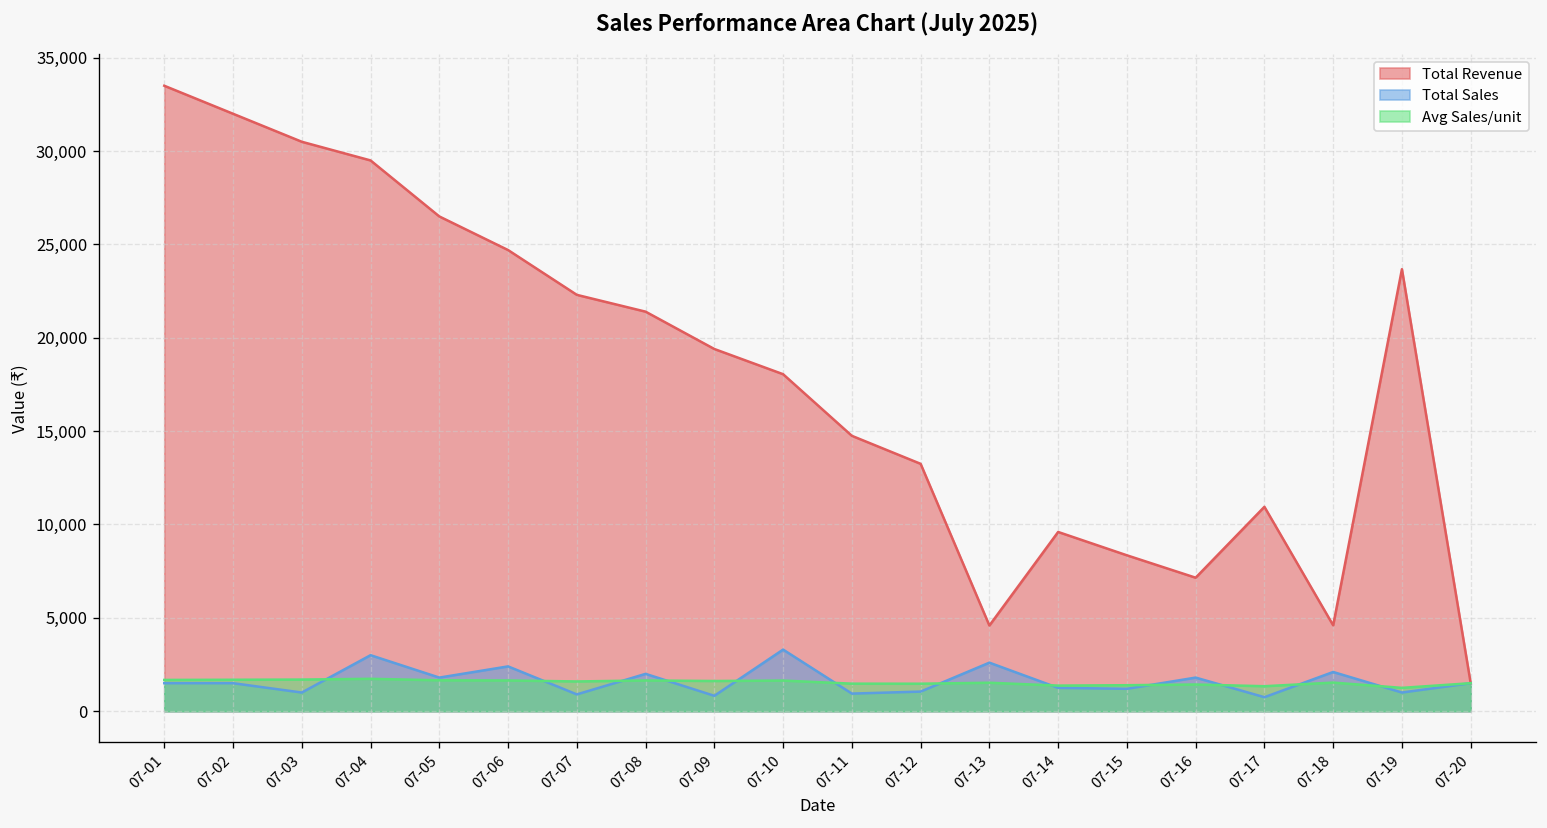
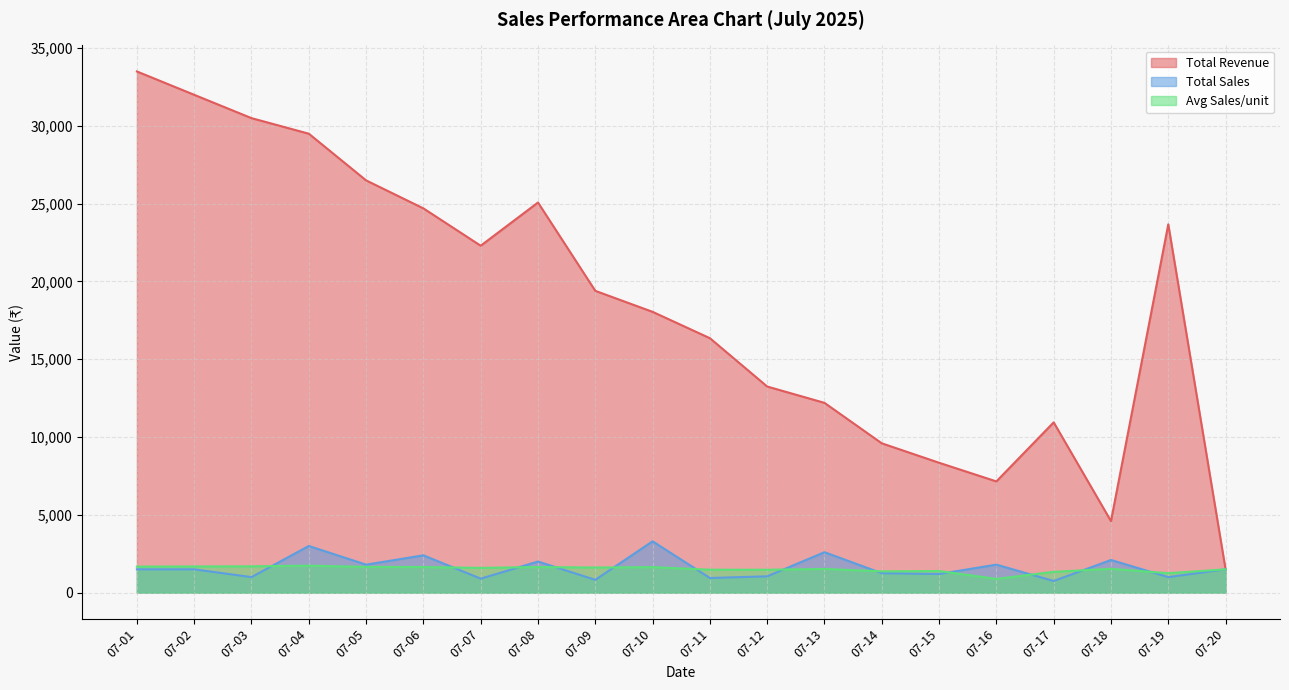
  {
    "Total Revenue": {
      "07-01": "33,500",
      "07-02": "32,000",
      "07-03": "30,500",
      "07-04": "29,500",
      "07-05": "26,500",
      "07-06": "24,700",
      "07-07": "22,300",
-     "07-08": "21,400",
+     "07-08": "25,100",
      "07-09": "19,400",
      "07-10": "18,100",
-     "07-11": "14,800",
+     "07-11": "16,400",
      "07-12": "13,300",
-     "07-13": "4,600",
+     "07-13": "12,200",
      "07-14": "9,600",
      "07-15": "8,400",
      "07-16": "7,200",
      "07-17": "10,900",
      "07-18": "4,600",
      "07-19": "23,700"
    },
    "Total Sales": {
      "07-01": "1,500",
      "07-02": "1,500",
      "07-03": "1,000",
      "07-04": "3,000",
      "07-06": "2,400",
      "07-07": "900",
      "07-08": "2,000",
      "07-09": "800",
      "07-10": "3,300",
      "07-11": "900",
      "07-12": "1,100",
      "07-13": "2,600",
      "07-15": "1,200",
      "07-16": "1,800",
      "07-17": "800",
      "07-18": "2,100",
      "07-19": "1,000"
    },
    "Avg Sales/unit": {
      "07-01": "1,700",
      "07-02": "1,700",
      "07-03": "1,700",
      "07-04": "1,700",
      "07-06": "1,600",
      "07-07": "1,600",
      "07-08": "1,600",
      "07-09": "1,600",
      "07-10": "1,600",
      "07-11": "1,500",
      "07-12": "1,500",
      "07-13": "1,500",
      "07-15": "1,400",
-     "07-16": "1,400",
+     "07-16": "900",
      "07-17": "1,300",
      "07-18": "1,500",
      "07-19": "1,300"
    }
  }
